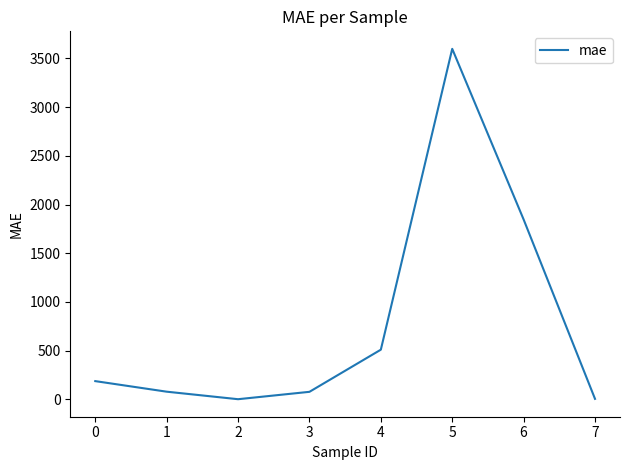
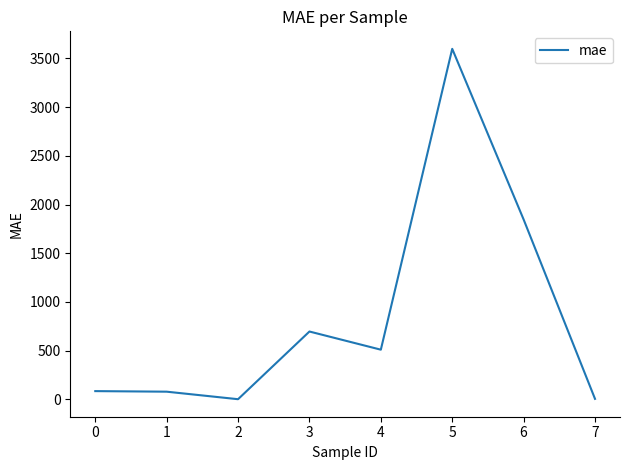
  {
-   "0": 200,
+   "0": 100,
    "1": 100,
    "2": 0,
-   "3": 100,
+   "3": 700,
    "4": 500,
    "5": 3600,
    "6": 1800,
    "7": 0
  }
